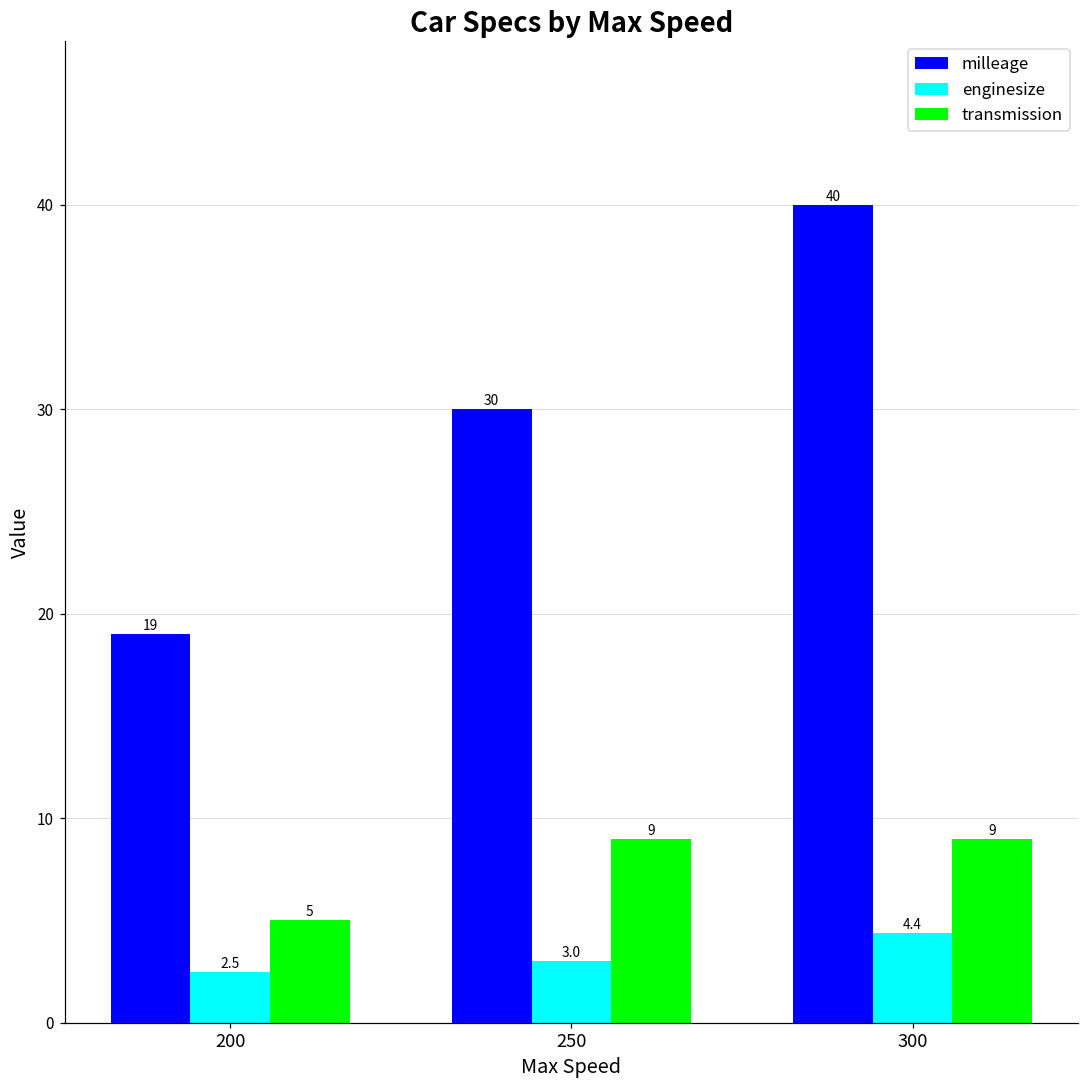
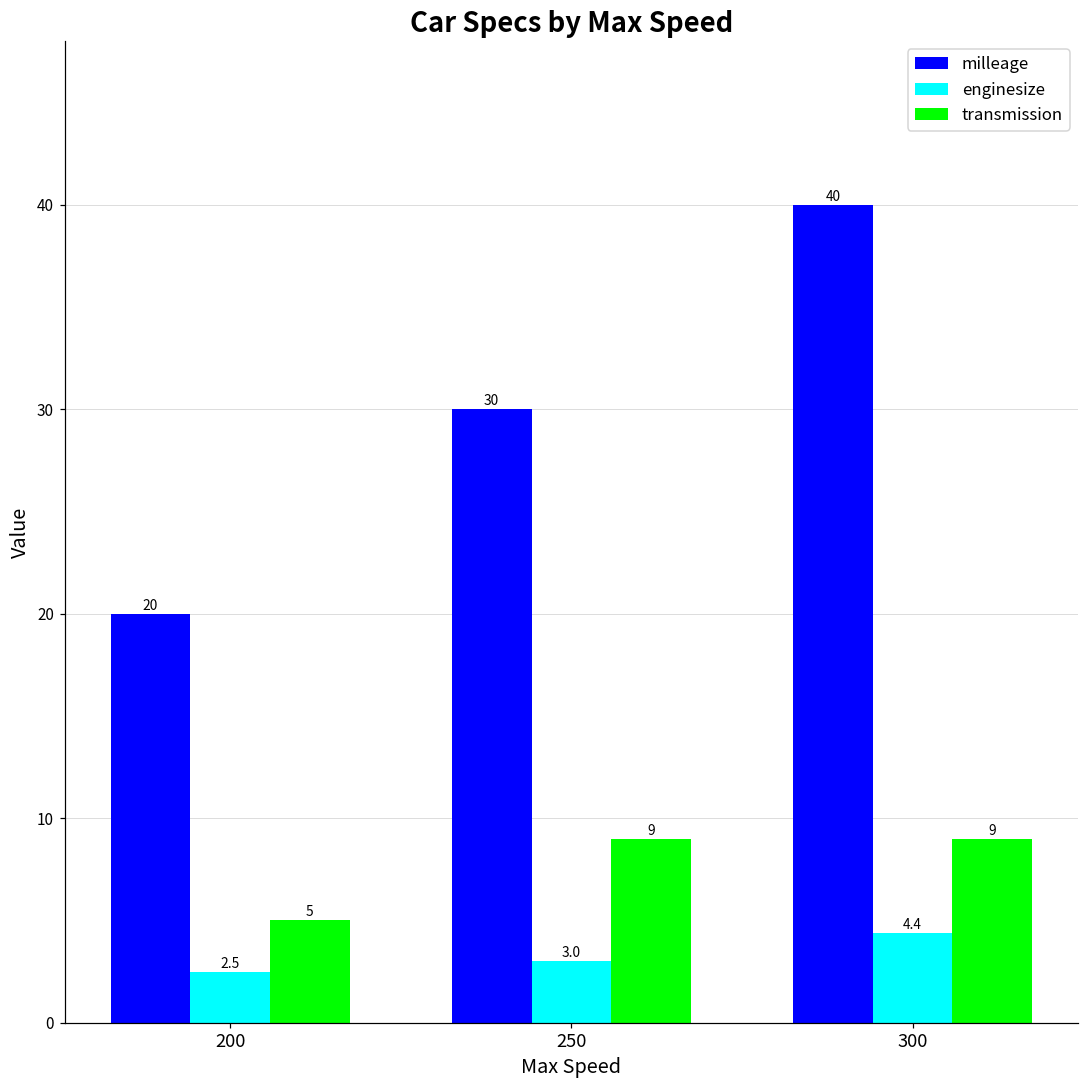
  {
    "milleage": {
-     "200": 19,
+     "200": 20,
      "250": 30,
      "300": 40
    },
    "enginesize": {
      "200": 2.5,
      "250": 3.0,
      "300": 4.4
    },
    "transmission": {
      "200": 5,
      "250": 9,
      "300": 9
    }
  }
